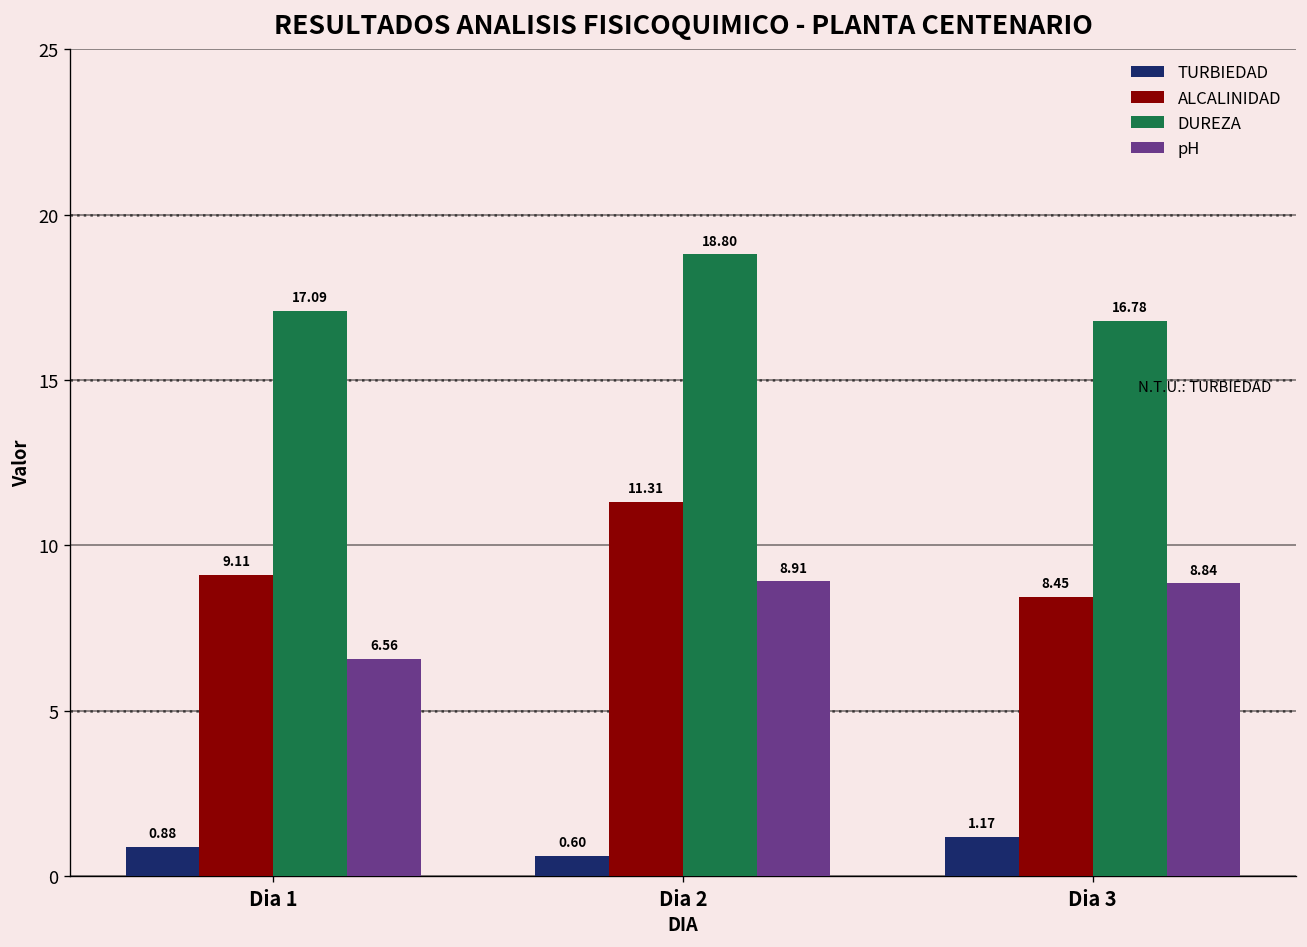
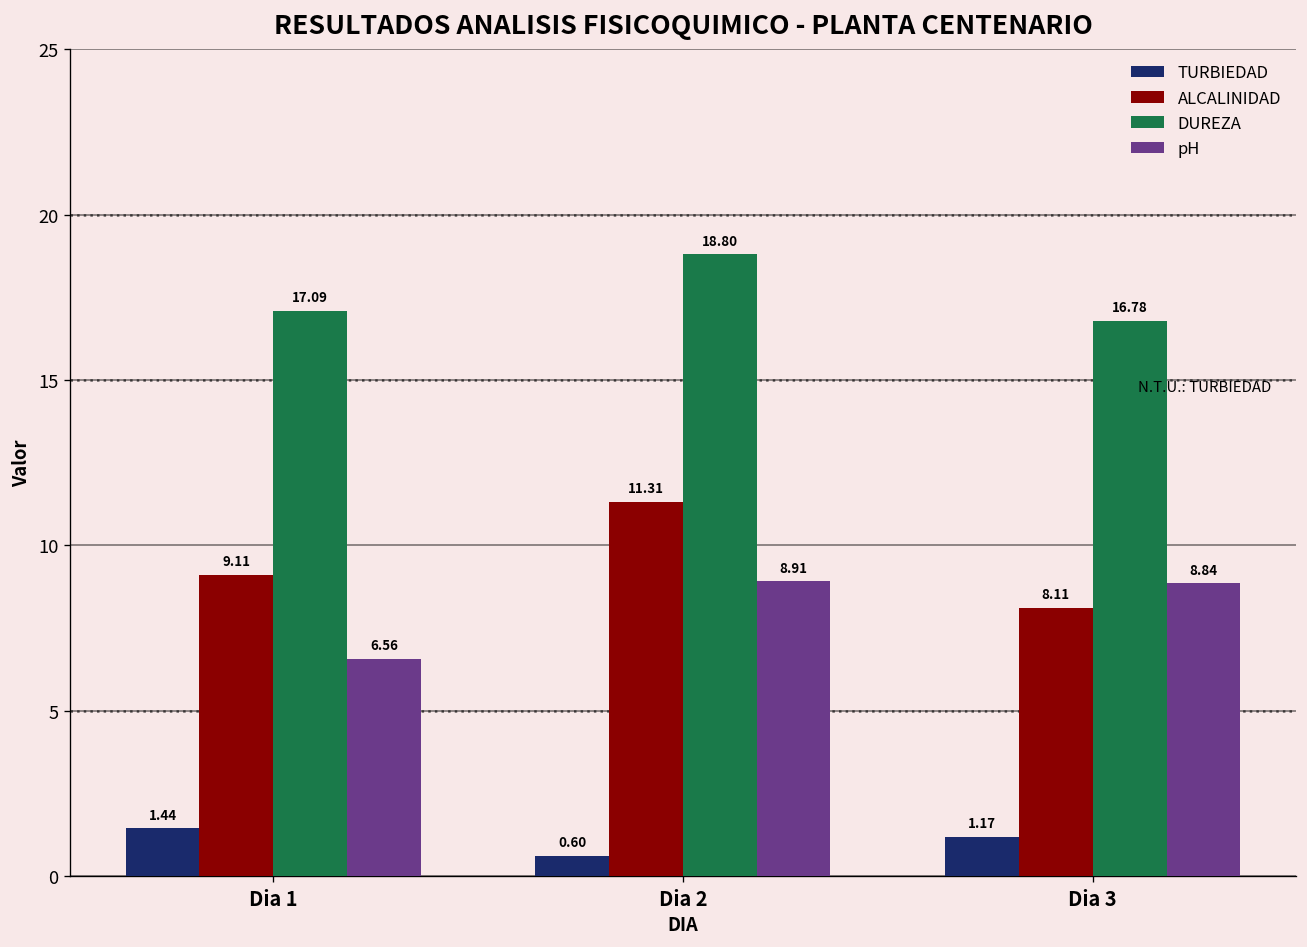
  {
    "TURBIEDAD": {
-     "Dia 1": 0.88,
+     "Dia 1": 1.44,
      "Dia 2": 0.60,
      "Dia 3": 1.17
    },
    "ALCALINIDAD": {
      "Dia 1": 9.11,
      "Dia 2": 11.31,
-     "Dia 3": 8.45
+     "Dia 3": 8.11
    },
    "DUREZA": {
      "Dia 1": 17.09,
      "Dia 2": 18.80,
      "Dia 3": 16.78
    },
    "pH": {
      "Dia 1": 6.56,
      "Dia 2": 8.91,
      "Dia 3": 8.84
    }
  }
